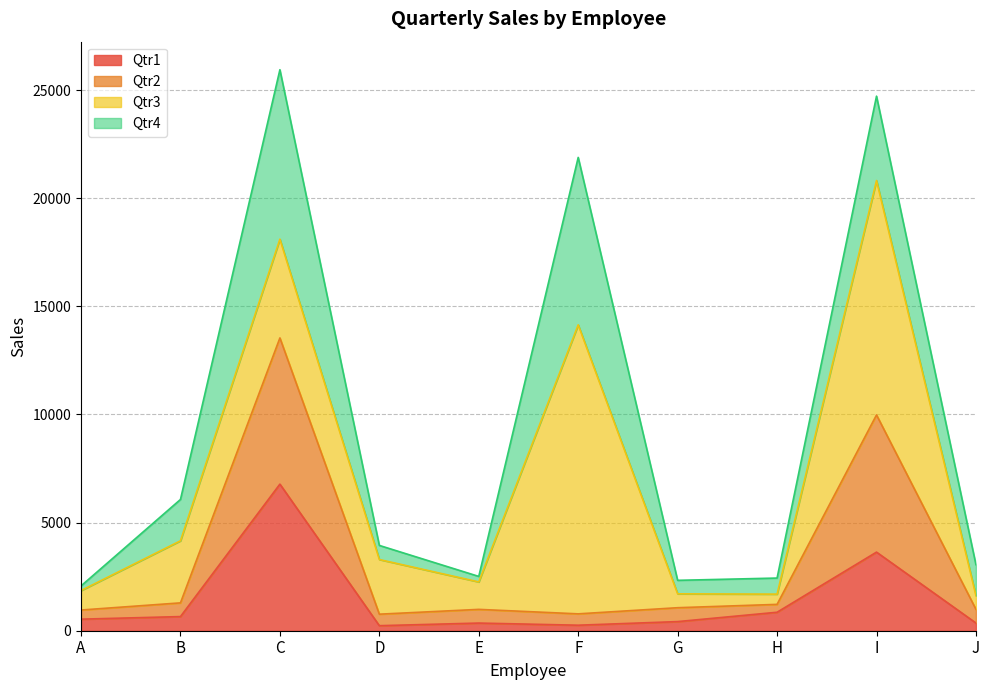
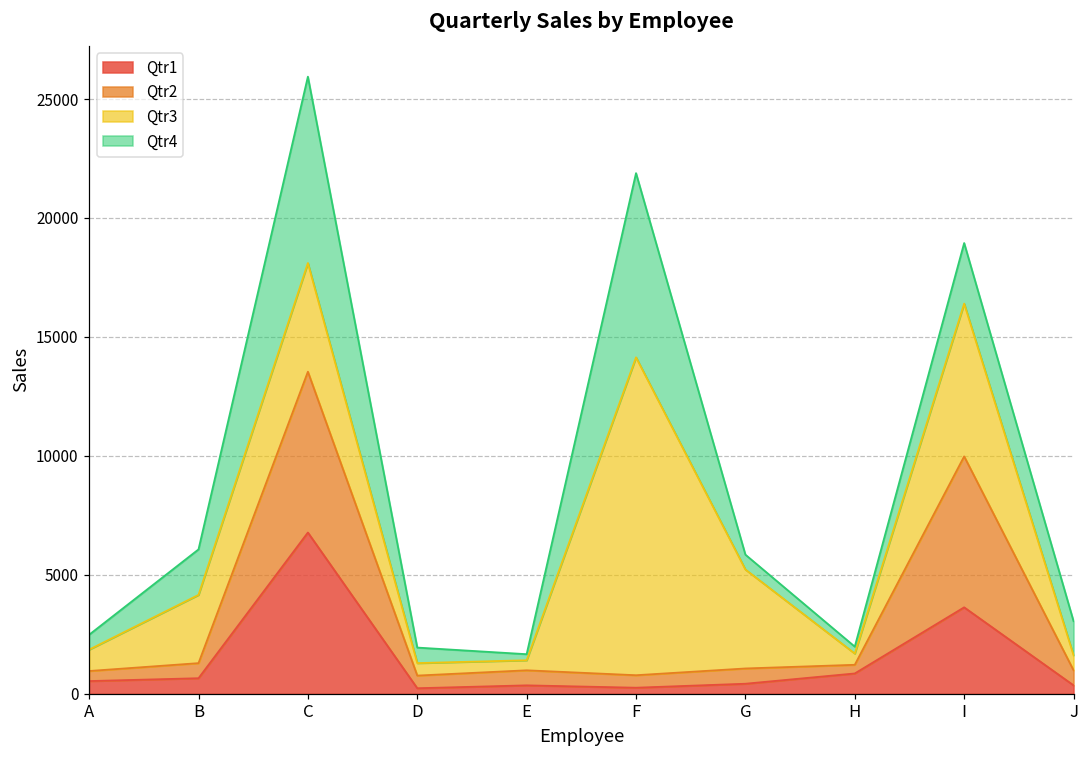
  {
    "Qtr3": {
      "A": 900,
      "B": 2900,
      "C": 4600,
-     "D": 2500,
-     "E": 1300,
+     "D": 500,
+     "E": 400,
      "F": 13400,
-     "G": 600,
+     "G": 4200,
      "H": 500,
-     "I": 10800,
+     "I": 6400,
      "J": 600
    },
    "Qtr4": {
-     "A": 200,
+     "A": 600,
      "B": 1900,
      "C": 7800,
      "D": 700,
      "E": 300,
      "F": 7700,
      "G": 600,
-     "H": 700,
-     "I": 3900,
+     "H": 300,
+     "I": 2500,
      "J": 1400
    }
  }
